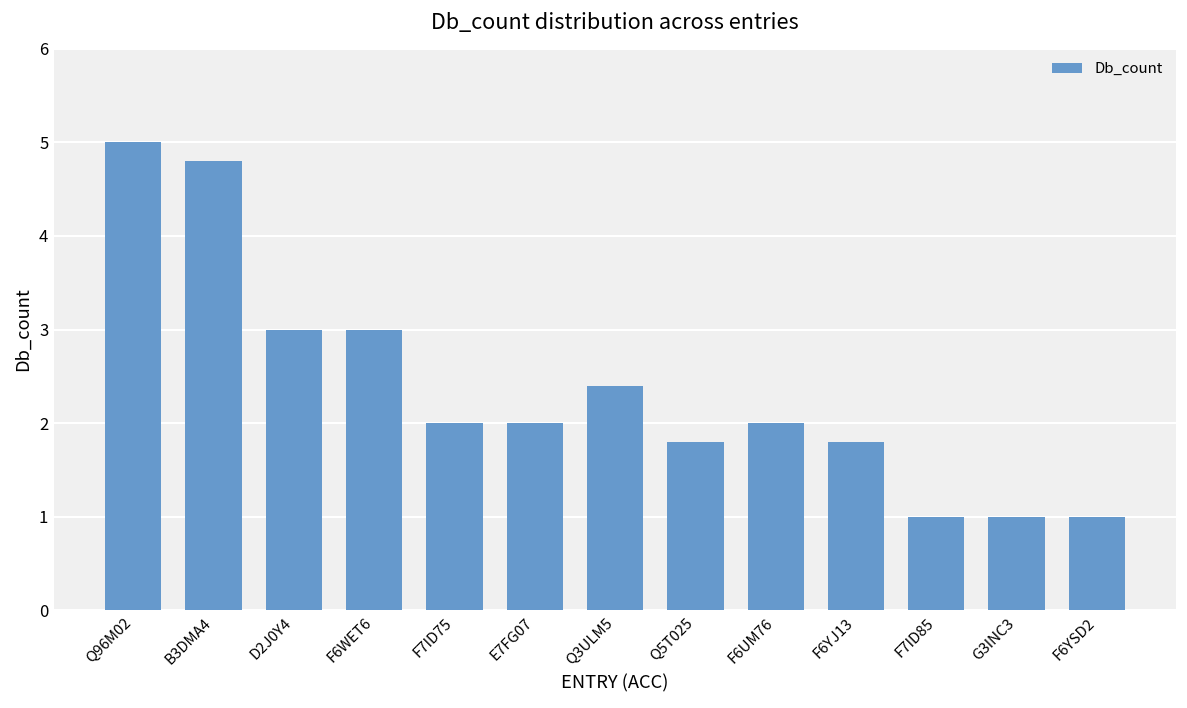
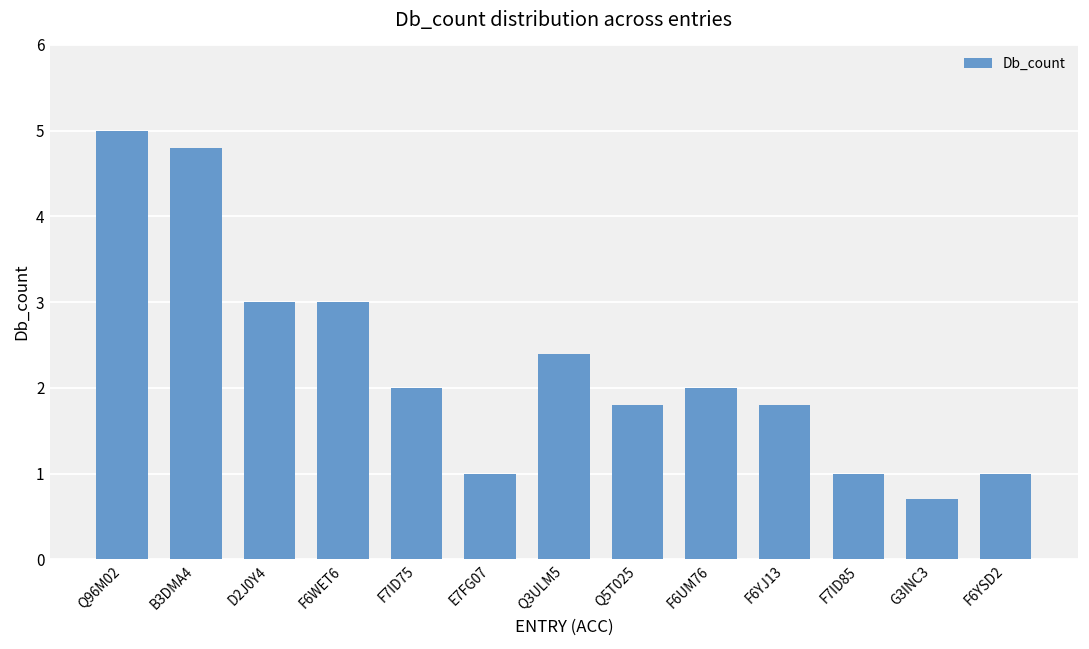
  {
    "Q96M02": 5.0,
    "B3DMA4": 4.8,
    "D2J0Y4": 3.0,
    "F6WET6": 3.0,
    "F7ID75": 2.0,
-   "E7FG07": 2,
+   "E7FG07": 1,
    "Q3ULM5": 2.4,
    "Q5T025": 1.8,
    "F6UM76": 2.0,
    "F6YJ13": 1.8,
    "F7ID85": 1.0,
-   "G3INC3": 1.0,
+   "G3INC3": 0.7,
    "F6YSD2": 1.0
  }
